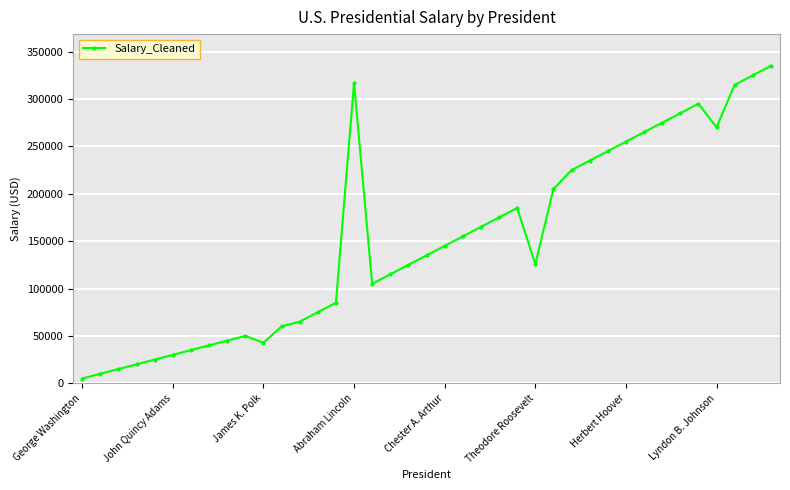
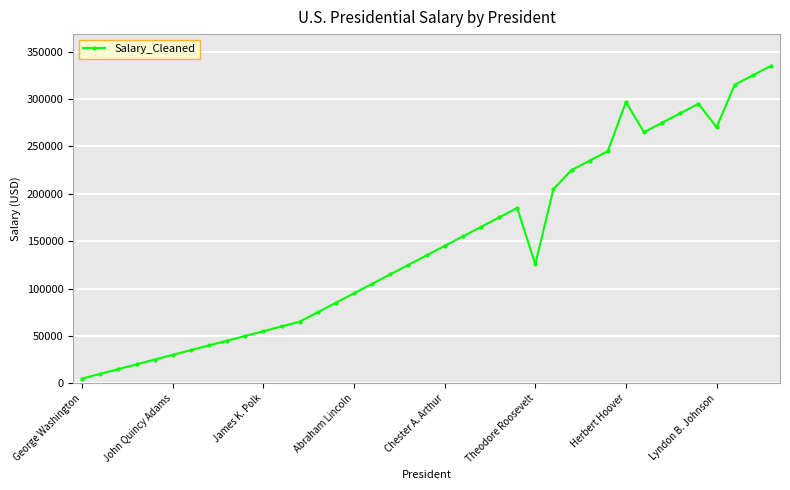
  {
    "George Washington": 10000,
    "John Quincy Adams": 30000,
-   "James K. Polk": 40000,
-   "Abraham Lincoln": 320000,
+   "James K. Polk": 60000,
+   "Abraham Lincoln": 100000,
    "Chester A. Arthur": 150000,
    "Theodore Roosevelt": 130000,
-   "Herbert Hoover": 260000,
+   "Herbert Hoover": 300000,
    "Lyndon B. Johnson": 270000
  }
